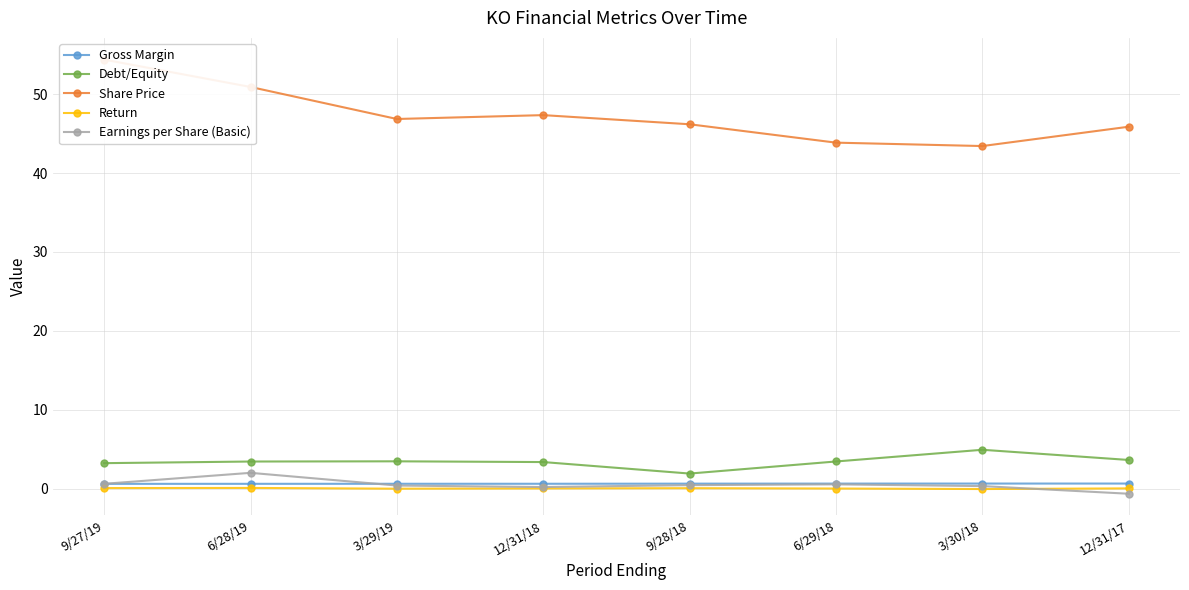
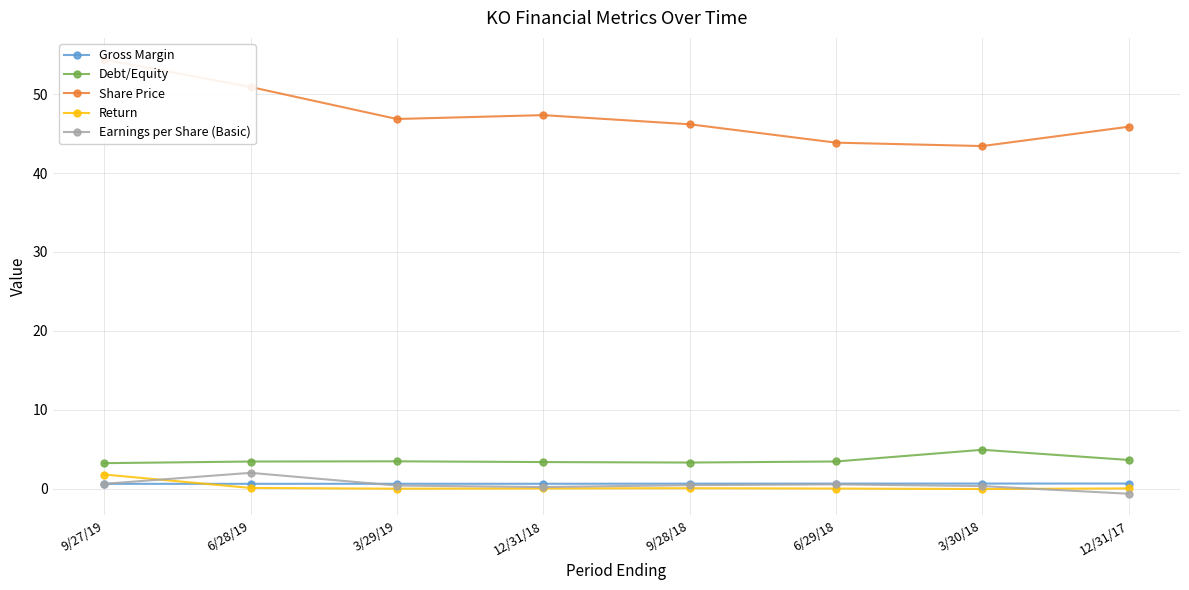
  {
    "Gross Margin": {
      "6/28/19": 1,
      "12/31/18": 1,
      "12/31/17": 1
    },
    "Debt/Equity": {
      "9/27/19": 3,
      "6/28/19": 3,
      "3/29/19": 3,
      "12/31/18": 3,
-     "9/28/18": 2,
+     "9/28/18": 3,
      "6/29/18": 3,
      "3/30/18": 5,
      "12/31/17": 4
    },
    "Share Price": {
      "3/29/19": 47,
      "12/31/18": 47,
      "9/28/18": 46,
      "6/29/18": 44,
      "3/30/18": 43,
      "12/31/17": 46
    },
    "Return": {
-     "9/27/19": 0,
+     "9/27/19": 2,
      "6/28/19": 0,
      "3/29/19": 0,
      "9/28/18": 0,
      "6/29/18": 0,
      "3/30/18": 0,
      "12/31/17": 0
    },
    "Earnings per Share (Basic)": {
      "6/28/19": 2,
      "12/31/17": -1
    }
  }
